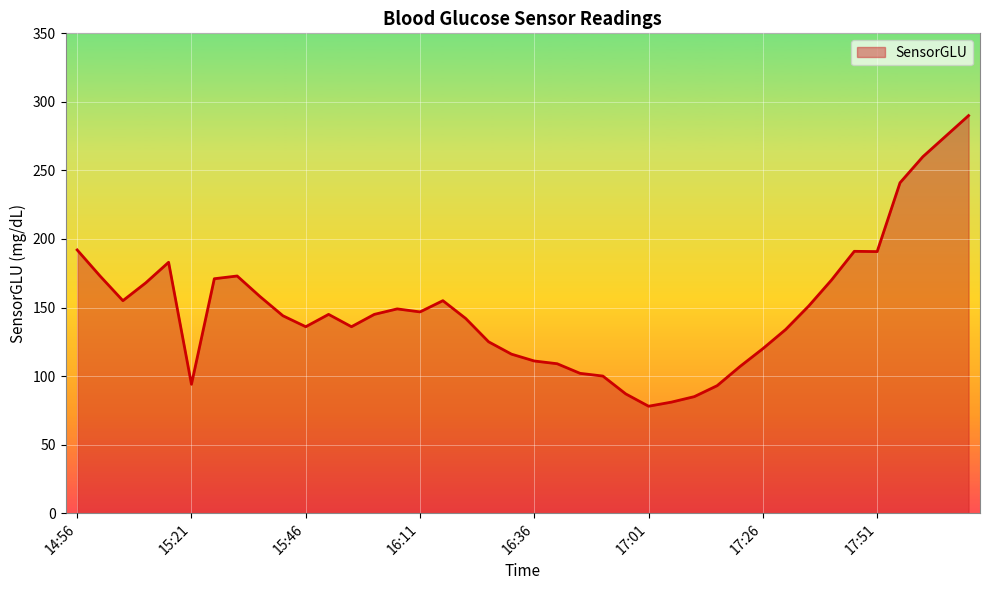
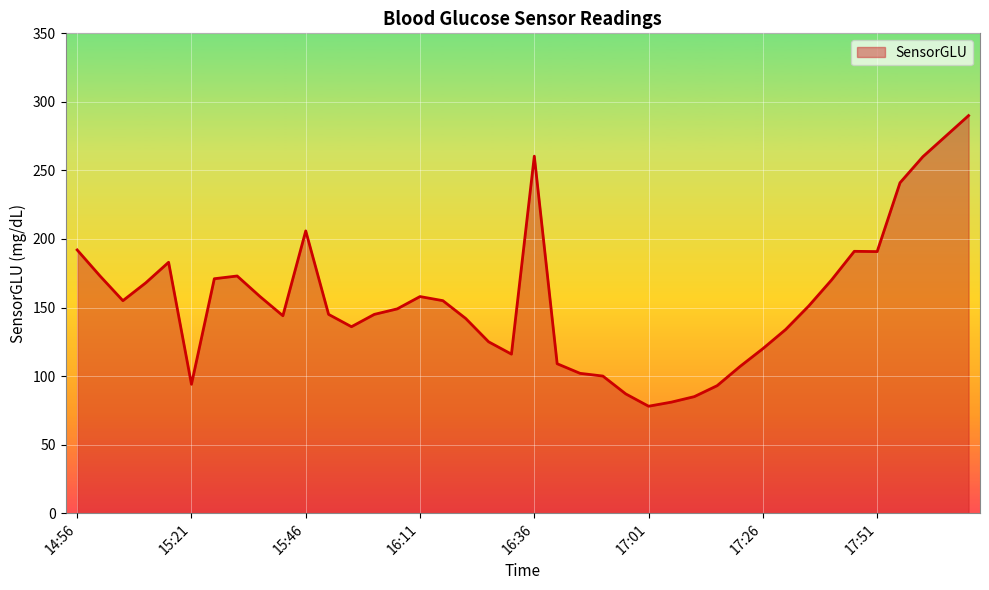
  {
    "14:56": 192,
    "15:21": 94,
-   "15:46": 136,
-   "16:11": 147,
-   "16:36": 111,
+   "15:46": 206,
+   "16:11": 158,
+   "16:36": 260,
    "17:01": 78,
    "17:26": 120,
    "17:51": 191
  }
